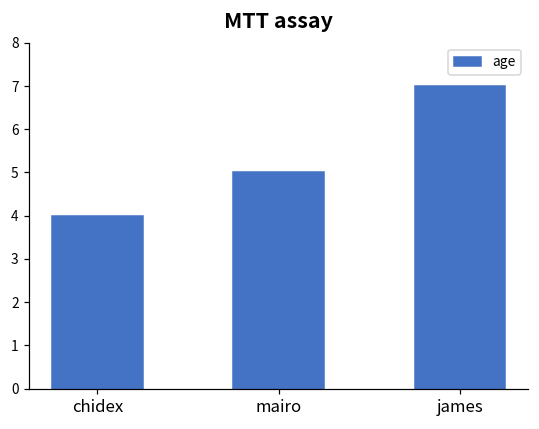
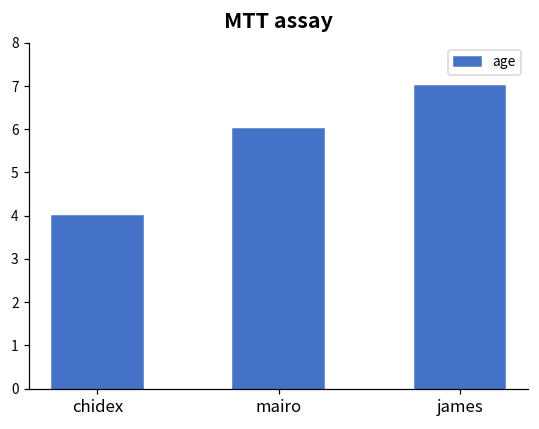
  {
    "chidex": 4,
-   "mairo": 5,
+   "mairo": 6,
    "james": 7
  }
